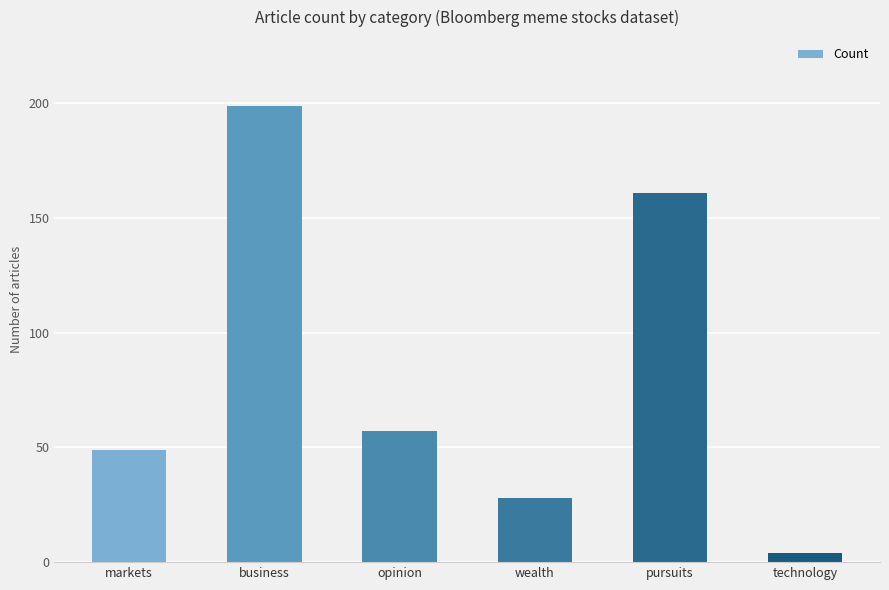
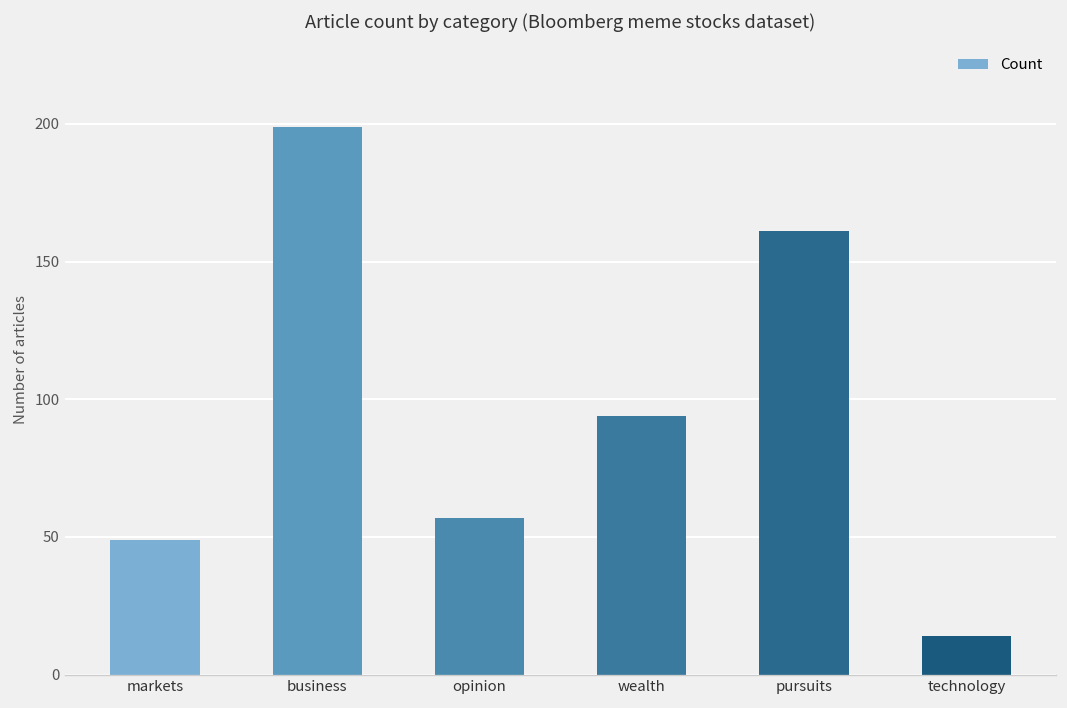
  {
    "markets": 49,
    "business": 199,
    "opinion": 57,
-   "wealth": 28,
+   "wealth": 94,
    "pursuits": 161,
-   "technology": 4
+   "technology": 14
  }
